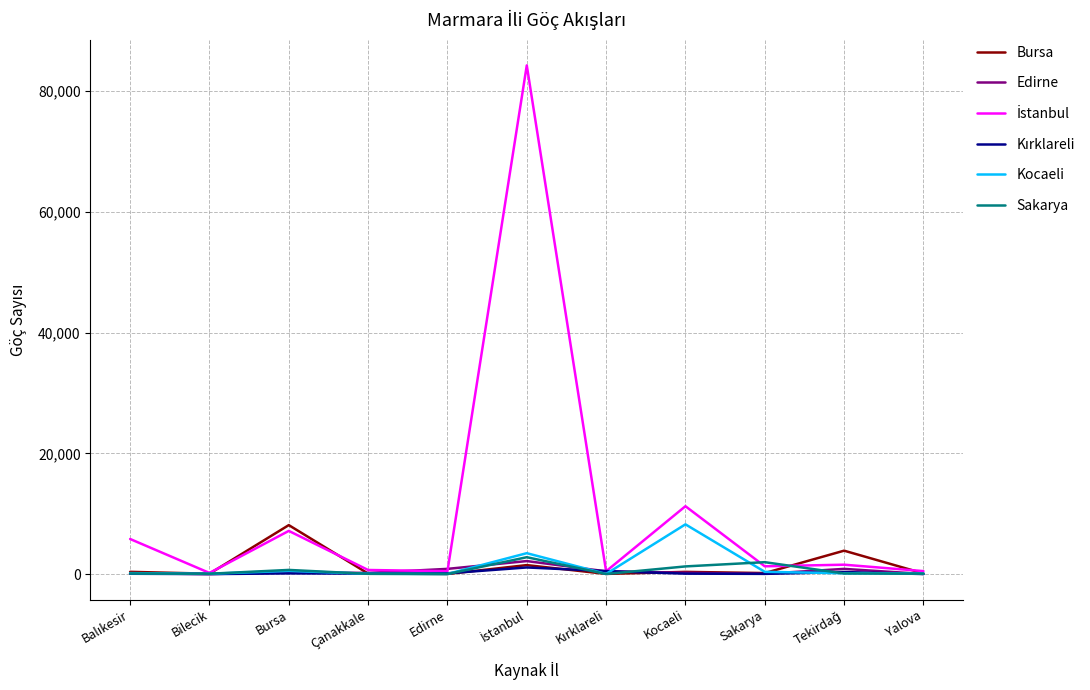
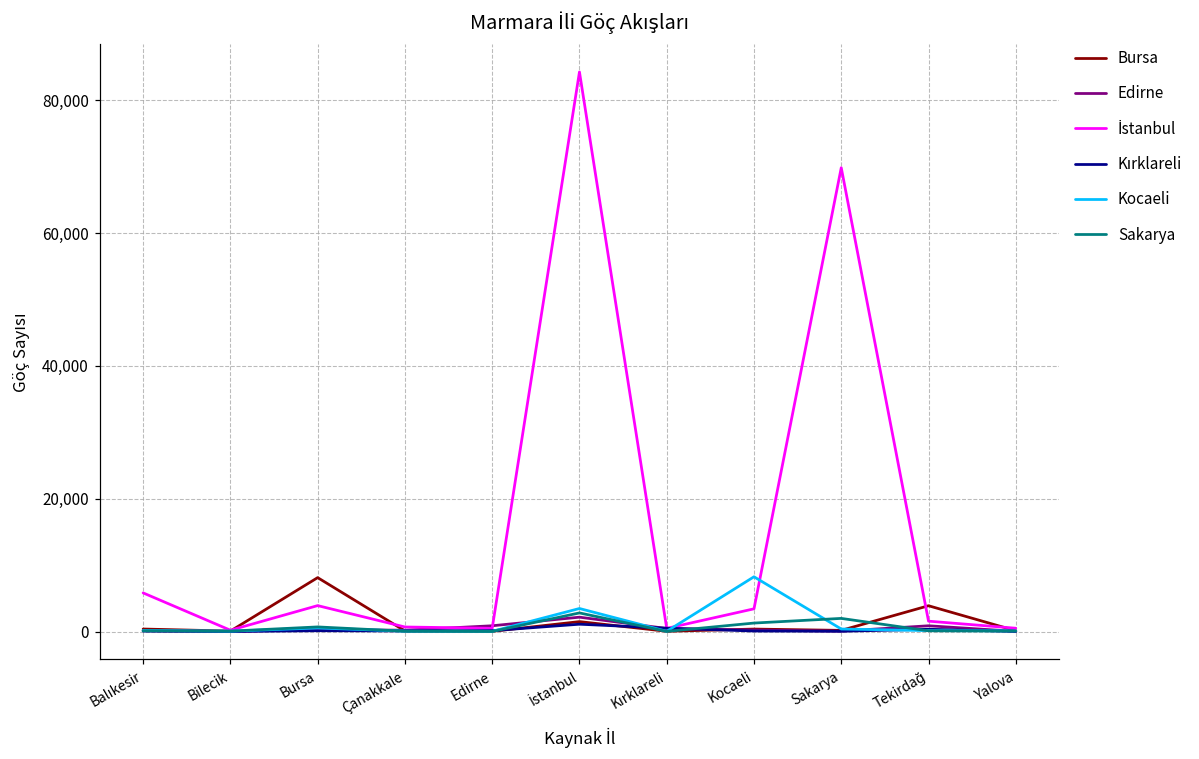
  {
    "Bursa": {
      "Bursa": "8,000",
      "Tekirdağ": "4,000"
    },
    "Edirne": {
      "İstanbul": "2,000",
      "Tekirdağ": "1,000"
    },
    "İstanbul": {
      "Balıkesir": "6,000",
-     "Bursa": "7,000",
+     "Bursa": "4,000",
      "Çanakkale": "1,000",
      "İstanbul": "84,000",
-     "Kocaeli": "11,000",
-     "Sakarya": "1,000",
+     "Kocaeli": "3,000",
+     "Sakarya": "70,000",
      "Tekirdağ": "2,000"
    },
    "Kocaeli": {
      "İstanbul": "3,000",
      "Kocaeli": "8,000"
    },
    "Sakarya": {
      "İstanbul": "3,000",
      "Kocaeli": "1,000",
      "Sakarya": "2,000"
    }
  }
